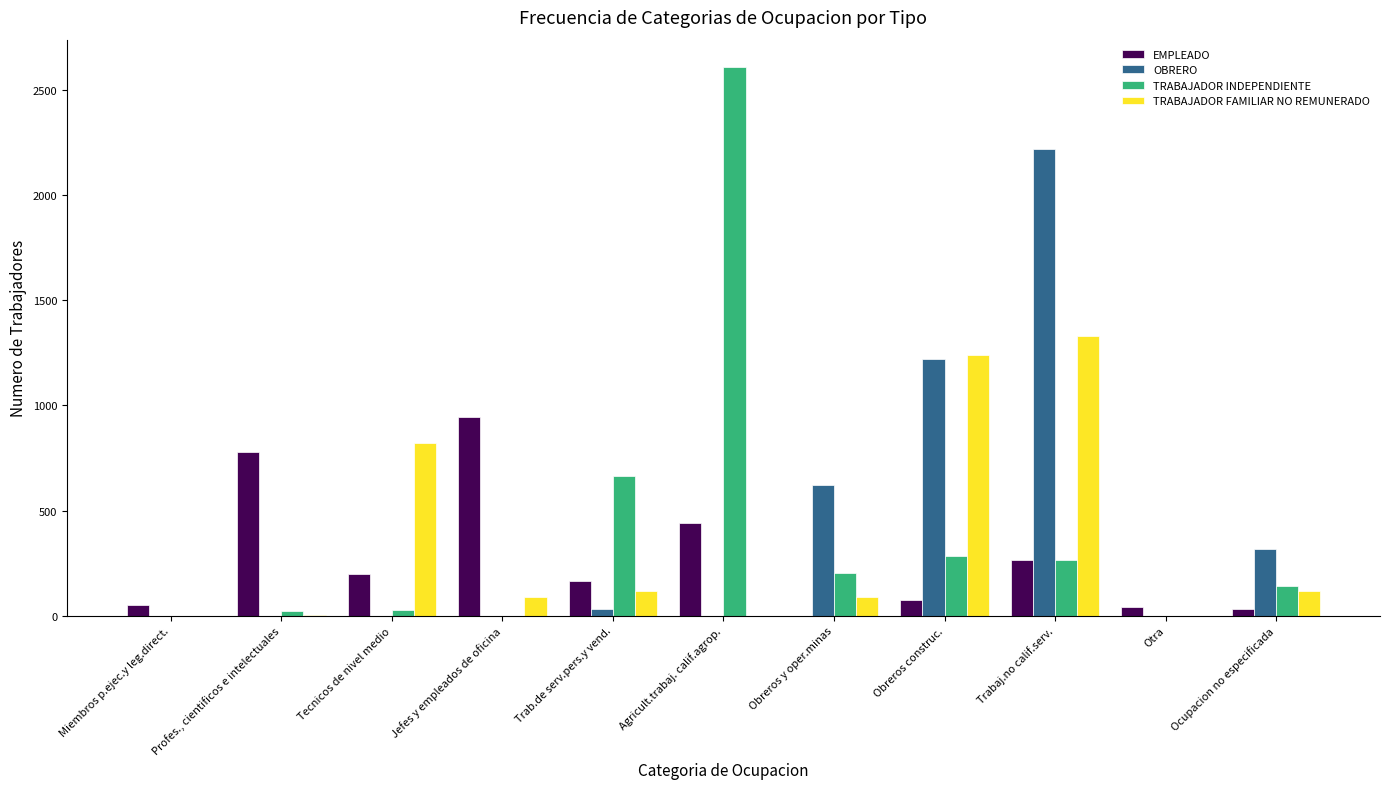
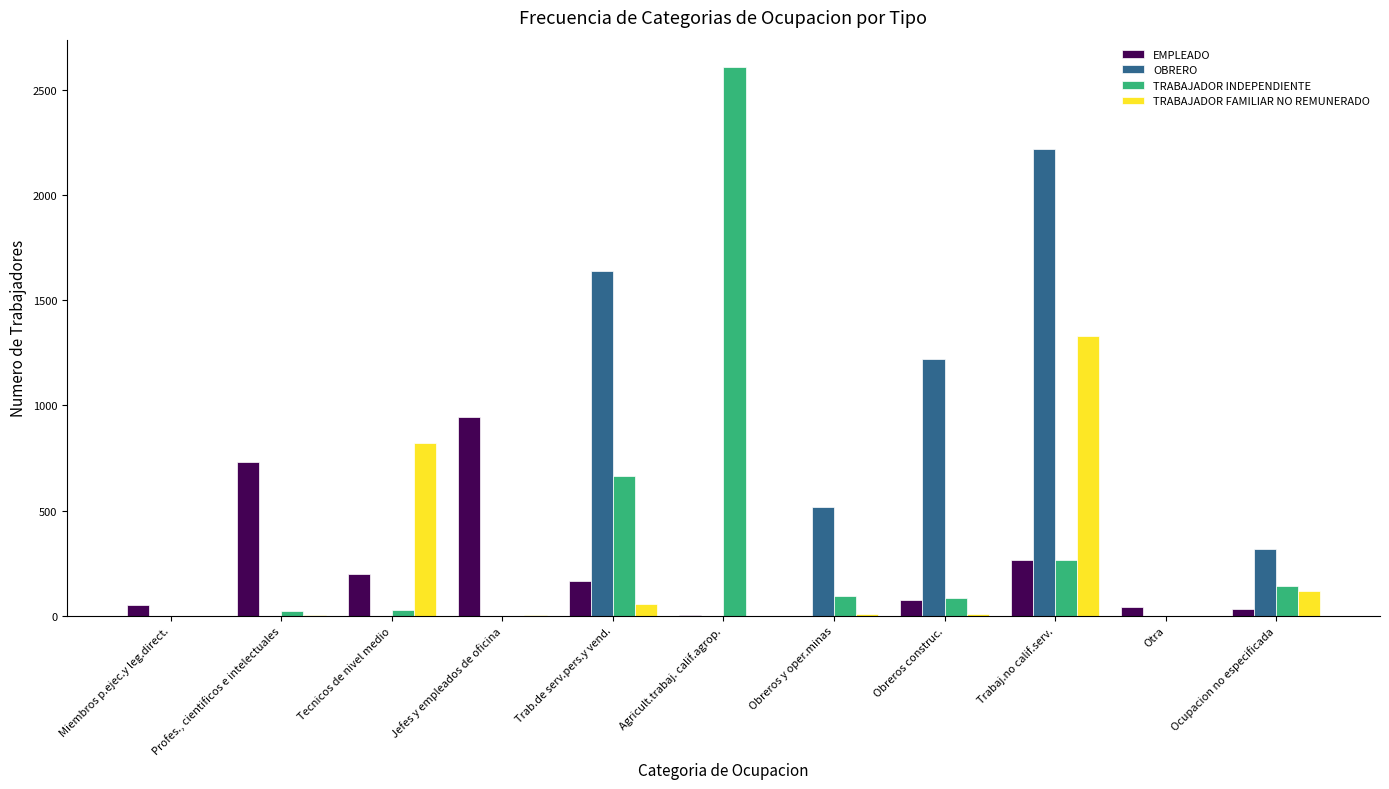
  {
    "EMPLEADO": {
      "Miembros p.ejec.y leg.direct.": 50,
-     "Profes., cientificos e intelectuales": 780,
+     "Profes., cientificos e intelectuales": 730,
      "Tecnicos de nivel medio": 200,
      "Jefes y empleados de oficina": 940,
      "Trab.de serv.pers.y vend.": 160,
-     "Agricult.trabaj. calif.agrop.": 440,
+     "Agricult.trabaj. calif.agrop.": 0,
      "Obreros y oper.minas": 0,
      "Obreros construc.": 70,
      "Trabaj.no calif.serv.": 260,
      "Otra": 40,
      "Ocupacion no especificada": 30
    },
    "OBRERO": {
      "Miembros p.ejec.y leg.direct.": 0,
      "Profes., cientificos e intelectuales": 0,
      "Tecnicos de nivel medio": 0,
      "Jefes y empleados de oficina": 0,
-     "Trab.de serv.pers.y vend.": 30,
+     "Trab.de serv.pers.y vend.": 1640,
      "Agricult.trabaj. calif.agrop.": 0,
-     "Obreros y oper.minas": 620,
+     "Obreros y oper.minas": 520,
      "Obreros construc.": 1220,
      "Trabaj.no calif.serv.": 2220,
      "Otra": 0,
      "Ocupacion no especificada": 320
    },
    "TRABAJADOR INDEPENDIENTE": {
      "Miembros p.ejec.y leg.direct.": 0,
      "Profes., cientificos e intelectuales": 20,
      "Tecnicos de nivel medio": 30,
      "Jefes y empleados de oficina": 0,
      "Trab.de serv.pers.y vend.": 660,
      "Agricult.trabaj. calif.agrop.": 2610,
-     "Obreros y oper.minas": 200,
-     "Obreros construc.": 280,
+     "Obreros y oper.minas": 90,
+     "Obreros construc.": 90,
      "Trabaj.no calif.serv.": 270,
      "Otra": 0,
      "Ocupacion no especificada": 140
    },
    "TRABAJADOR FAMILIAR NO REMUNERADO": {
      "Miembros p.ejec.y leg.direct.": 0,
      "Tecnicos de nivel medio": 820,
-     "Jefes y empleados de oficina": 90,
-     "Trab.de serv.pers.y vend.": 120,
+     "Jefes y empleados de oficina": 0,
+     "Trab.de serv.pers.y vend.": 50,
      "Agricult.trabaj. calif.agrop.": 0,
-     "Obreros y oper.minas": 90,
-     "Obreros construc.": 1240,
+     "Obreros y oper.minas": 10,
+     "Obreros construc.": 10,
      "Trabaj.no calif.serv.": 1330,
      "Otra": 0,
      "Ocupacion no especificada": 120
    }
  }
